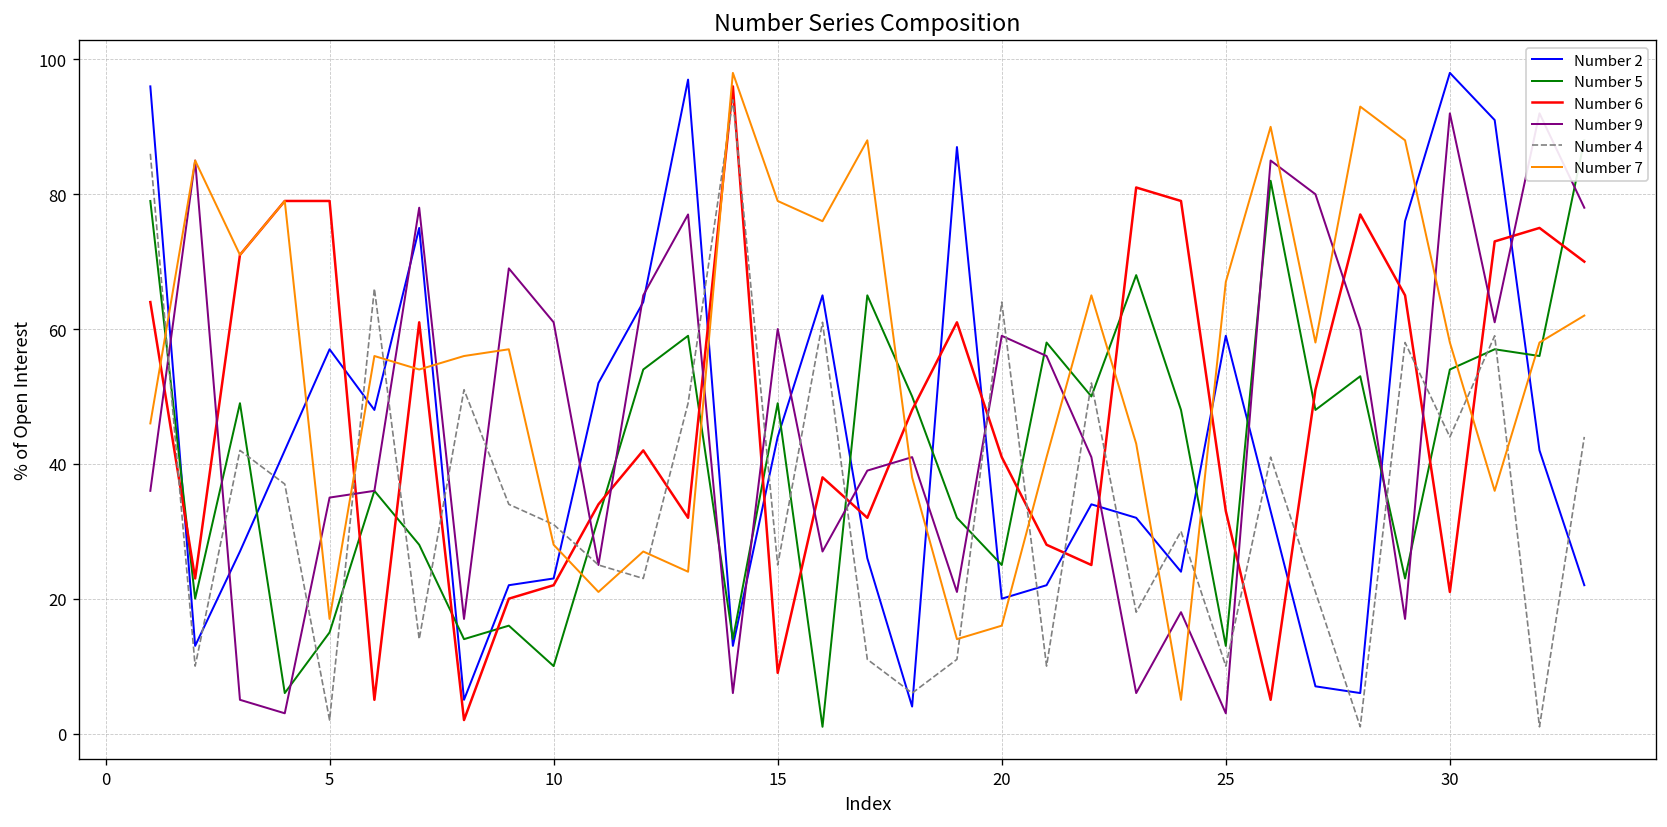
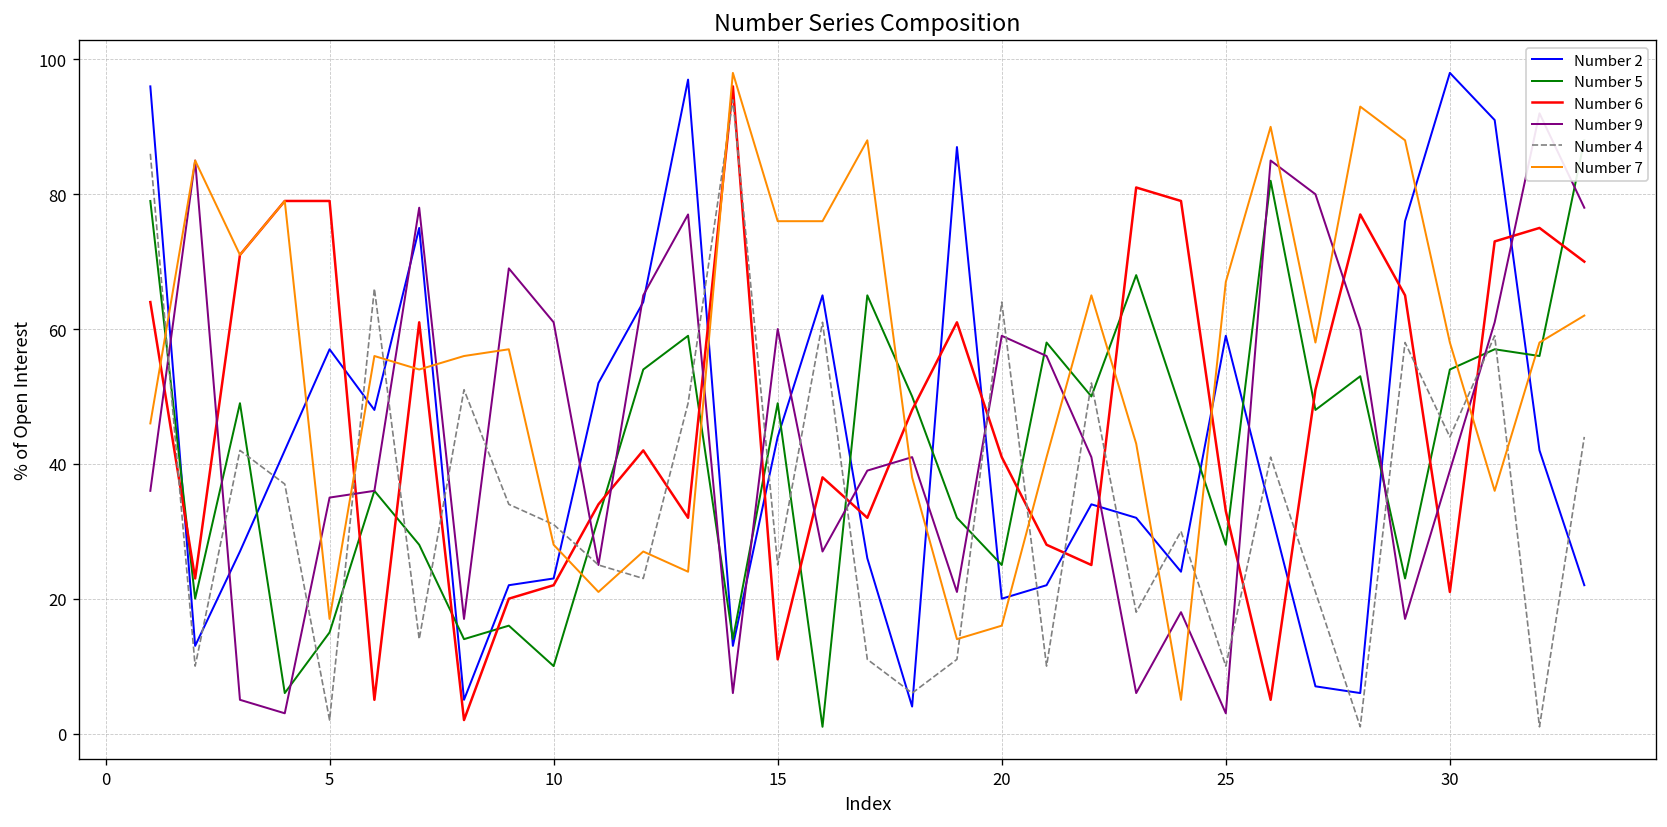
  {
    "Number 2": {
      "5": 57,
      "10": 23,
      "15": 44,
      "20": 20,
      "25": 59,
      "30": 98
    },
    "Number 5": {
      "5": 15,
      "10": 10,
      "15": 49,
      "20": 25,
-     "25": 13,
+     "25": 28,
      "30": 54
    },
    "Number 6": {
      "5": 79,
      "10": 22,
-     "15": 9,
+     "15": 11,
      "20": 41,
      "25": 33,
      "30": 21
    },
    "Number 9": {
      "5": 35,
      "10": 61,
      "15": 60,
      "20": 59,
      "25": 3,
-     "30": 92
+     "30": 39
    },
    "Number 4": {
      "5": 2,
      "10": 31,
      "15": 25,
      "20": 64,
      "25": 10,
      "30": 44
    },
    "Number 7": {
      "5": 17,
      "10": 28,
-     "15": 79,
+     "15": 76,
      "20": 16,
      "25": 67,
      "30": 58
    }
  }
